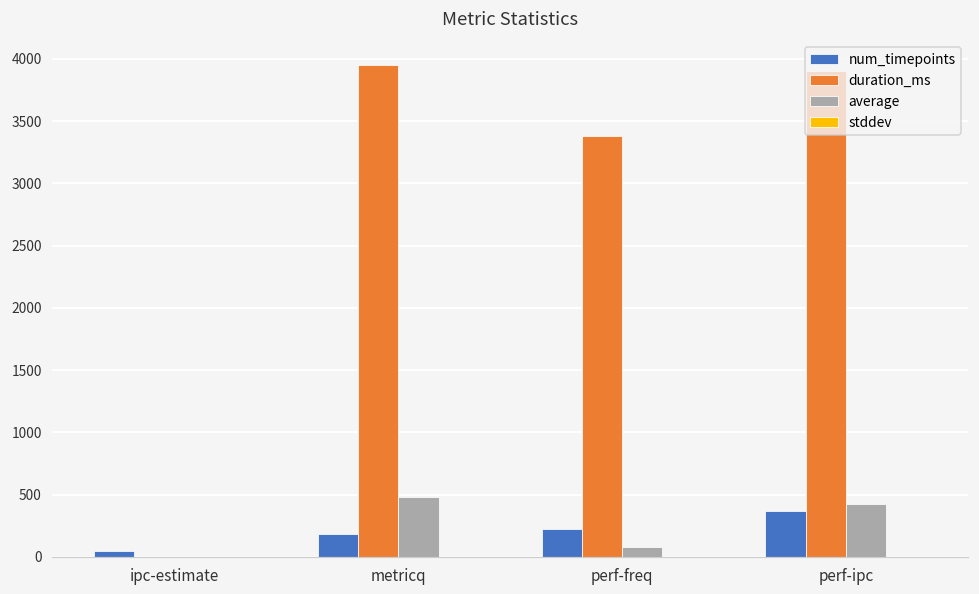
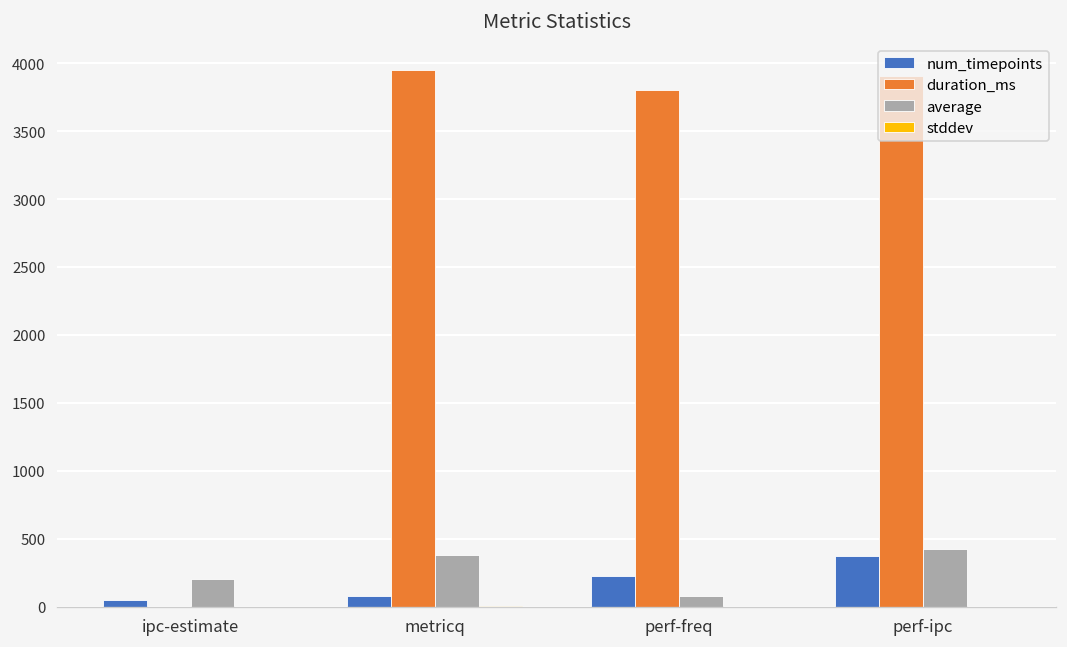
  {
    "num_timepoints": {
      "ipc-estimate": 50,
-     "metricq": 190,
+     "metricq": 80,
      "perf-freq": 230,
      "perf-ipc": 370
    },
    "duration_ms": {
      "ipc-estimate": 0,
      "metricq": 3950,
-     "perf-freq": 3380
+     "perf-freq": 3800
    },
    "average": {
-     "ipc-estimate": 0,
-     "metricq": 480,
+     "ipc-estimate": 200,
+     "metricq": 380,
      "perf-freq": 80,
      "perf-ipc": 420
    }
  }
